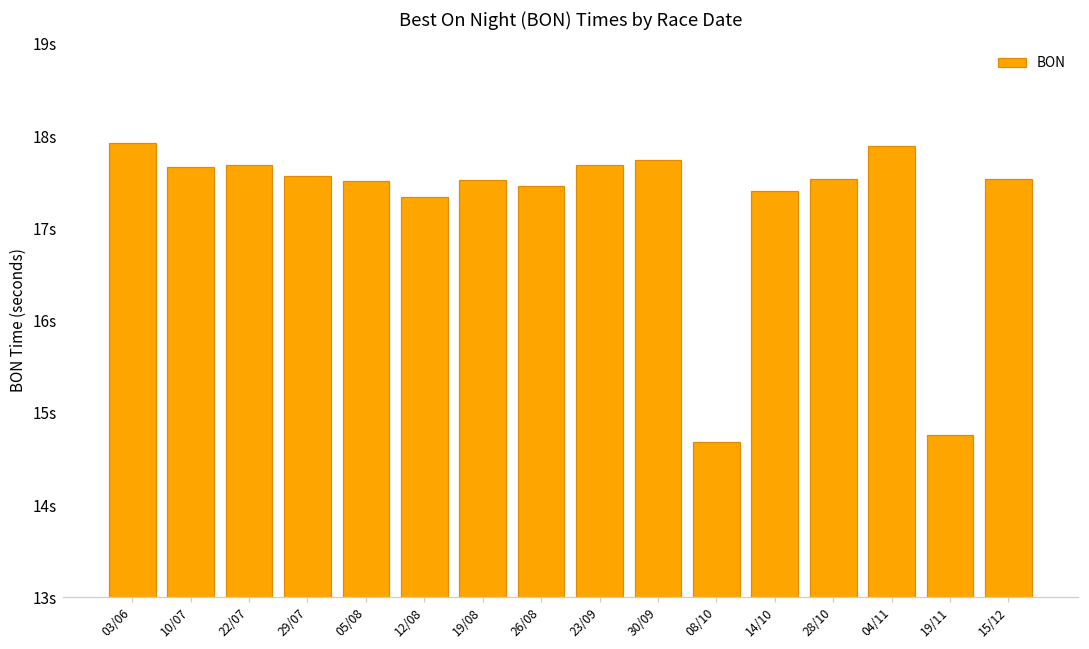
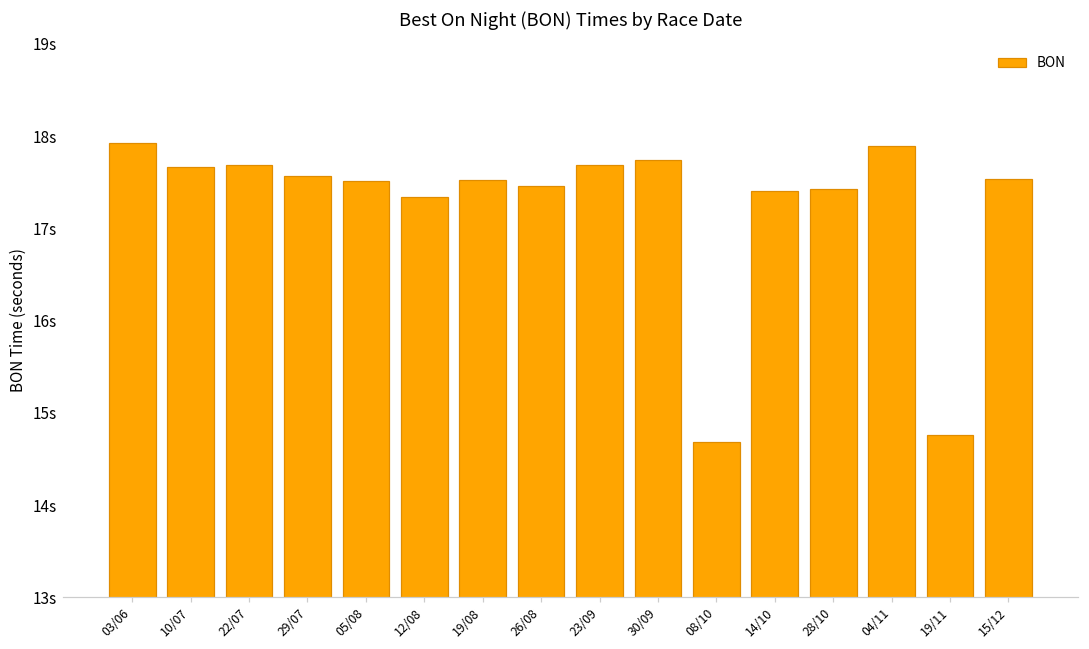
  {
    "03/06": "17.9s",
    "10/07": "17.7s",
    "22/07": "17.7s",
    "29/07": "17.6s",
    "05/08": "17.5s",
    "12/08": "17.3s",
    "19/08": "17.5s",
    "26/08": "17.5s",
    "23/09": "17.7s",
    "30/09": "17.7s",
    "08/10": "14.7s",
    "14/10": "17.4s",
-   "28/10": "17.5s",
+   "28/10": "17.4s",
    "04/11": "17.9s",
    "19/11": "14.8s",
    "15/12": "17.5s"
  }
